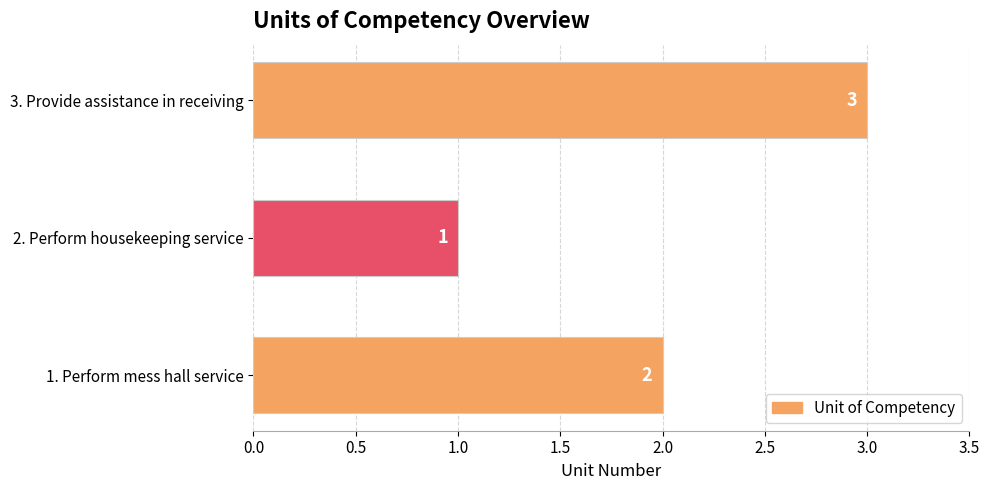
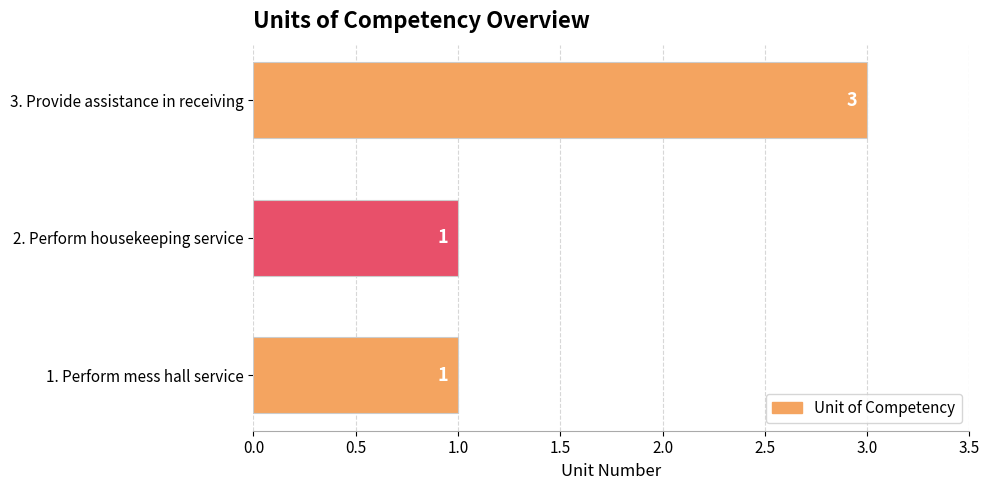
  {
    "3. Provide assistance in receiving": 3,
    "2. Perform housekeeping service": 1,
-   "1. Perform mess hall service": 2
+   "1. Perform mess hall service": 1
  }
